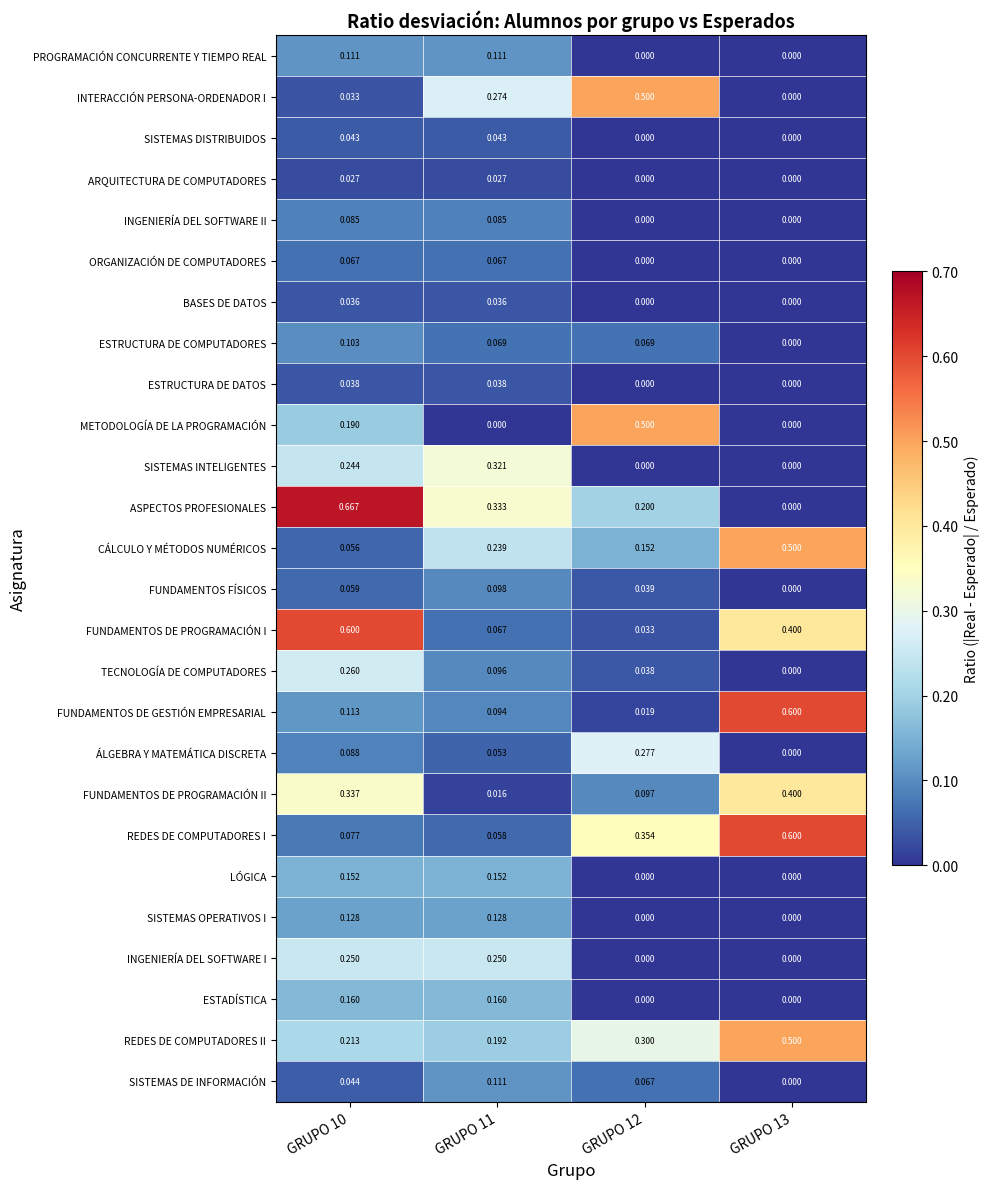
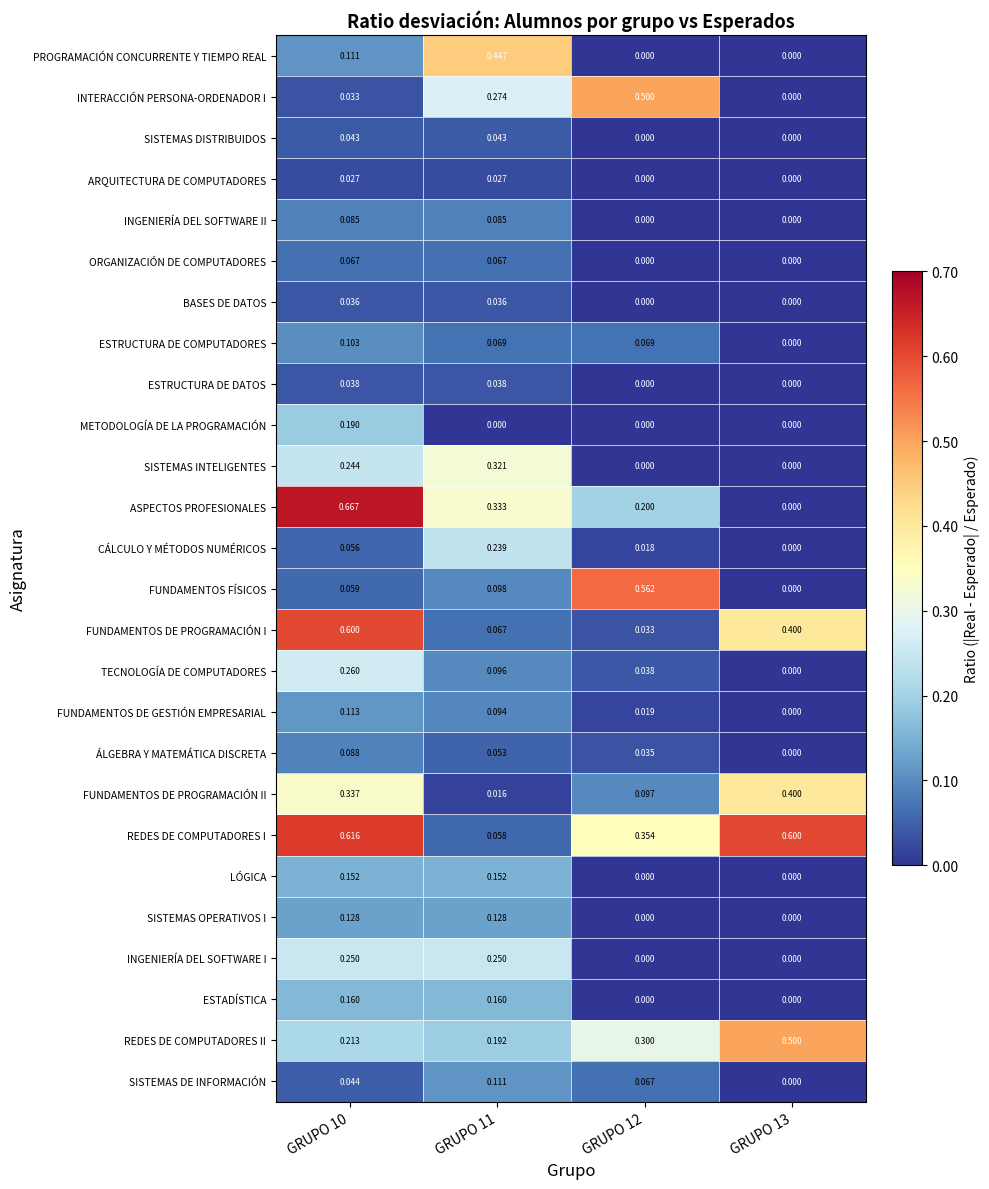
  {
    "PROGRAMACIÓN CONCURRENTE Y TIEMPO REAL": {
      "GRUPO 10": 0.111,
-     "GRUPO 11": 0.111,
+     "GRUPO 11": 0.447,
      "GRUPO 12": 0.000,
      "GRUPO 13": 0.000
    },
    "INTERACCIÓN PERSONA-ORDENADOR I": {
      "GRUPO 10": 0.033,
      "GRUPO 11": 0.274,
      "GRUPO 12": 0.500,
      "GRUPO 13": 0.000
    },
    "SISTEMAS DISTRIBUIDOS": {
      "GRUPO 10": 0.043,
      "GRUPO 11": 0.043,
      "GRUPO 12": 0.000,
      "GRUPO 13": 0.000
    },
    "ARQUITECTURA DE COMPUTADORES": {
      "GRUPO 10": 0.027,
      "GRUPO 11": 0.027,
      "GRUPO 12": 0.000,
      "GRUPO 13": 0.000
    },
    "INGENIERÍA DEL SOFTWARE II": {
      "GRUPO 10": 0.085,
      "GRUPO 11": 0.085,
      "GRUPO 12": 0.000,
      "GRUPO 13": 0.000
    },
    "ORGANIZACIÓN DE COMPUTADORES": {
      "GRUPO 10": 0.067,
      "GRUPO 11": 0.067,
      "GRUPO 12": 0.000,
      "GRUPO 13": 0.000
    },
    "BASES DE DATOS": {
      "GRUPO 10": 0.036,
      "GRUPO 11": 0.036,
      "GRUPO 12": 0.000,
      "GRUPO 13": 0.000
    },
    "ESTRUCTURA DE COMPUTADORES": {
      "GRUPO 10": 0.103,
      "GRUPO 11": 0.069,
      "GRUPO 12": 0.069,
      "GRUPO 13": 0.000
    },
    "ESTRUCTURA DE DATOS": {
      "GRUPO 10": 0.038,
      "GRUPO 11": 0.038,
      "GRUPO 12": 0.000,
      "GRUPO 13": 0.000
    },
    "METODOLOGÍA DE LA PROGRAMACIÓN": {
      "GRUPO 10": 0.190,
      "GRUPO 11": 0.000,
-     "GRUPO 12": 0.500,
+     "GRUPO 12": 0.000,
      "GRUPO 13": 0.000
    },
    "SISTEMAS INTELIGENTES": {
      "GRUPO 10": 0.244,
      "GRUPO 11": 0.321,
      "GRUPO 12": 0.000,
      "GRUPO 13": 0.000
    },
    "ASPECTOS PROFESIONALES": {
      "GRUPO 10": 0.667,
      "GRUPO 11": 0.333,
      "GRUPO 12": 0.200,
      "GRUPO 13": 0.000
    },
    "CÁLCULO Y MÉTODOS NUMÉRICOS": {
      "GRUPO 10": 0.056,
      "GRUPO 11": 0.239,
-     "GRUPO 12": 0.152,
-     "GRUPO 13": 0.500
+     "GRUPO 12": 0.018,
+     "GRUPO 13": 0.000
    },
    "FUNDAMENTOS FÍSICOS": {
      "GRUPO 10": 0.059,
      "GRUPO 11": 0.098,
-     "GRUPO 12": 0.039,
+     "GRUPO 12": 0.562,
      "GRUPO 13": 0.000
    },
    "FUNDAMENTOS DE PROGRAMACIÓN I": {
      "GRUPO 10": 0.600,
      "GRUPO 11": 0.067,
      "GRUPO 12": 0.033,
      "GRUPO 13": 0.400
    },
    "TECNOLOGÍA DE COMPUTADORES": {
      "GRUPO 10": 0.260,
      "GRUPO 11": 0.096,
      "GRUPO 12": 0.038,
      "GRUPO 13": 0.000
    },
    "FUNDAMENTOS DE GESTIÓN EMPRESARIAL": {
      "GRUPO 10": 0.113,
      "GRUPO 11": 0.094,
      "GRUPO 12": 0.019,
-     "GRUPO 13": 0.600
+     "GRUPO 13": 0.000
    },
    "ÁLGEBRA Y MATEMÁTICA DISCRETA": {
      "GRUPO 10": 0.088,
      "GRUPO 11": 0.053,
-     "GRUPO 12": 0.277,
+     "GRUPO 12": 0.035,
      "GRUPO 13": 0.000
    },
    "FUNDAMENTOS DE PROGRAMACIÓN II": {
      "GRUPO 10": 0.337,
      "GRUPO 11": 0.016,
      "GRUPO 12": 0.097,
      "GRUPO 13": 0.400
    },
    "REDES DE COMPUTADORES I": {
-     "GRUPO 10": 0.077,
+     "GRUPO 10": 0.616,
      "GRUPO 11": 0.058,
      "GRUPO 12": 0.354,
      "GRUPO 13": 0.600
    },
    "LÓGICA": {
      "GRUPO 10": 0.152,
      "GRUPO 11": 0.152,
      "GRUPO 12": 0.000,
      "GRUPO 13": 0.000
    },
    "SISTEMAS OPERATIVOS I": {
      "GRUPO 10": 0.128,
      "GRUPO 11": 0.128,
      "GRUPO 12": 0.000,
      "GRUPO 13": 0.000
    },
    "INGENIERÍA DEL SOFTWARE I": {
      "GRUPO 10": 0.250,
      "GRUPO 11": 0.250,
      "GRUPO 12": 0.000,
      "GRUPO 13": 0.000
    },
    "ESTADÍSTICA": {
      "GRUPO 10": 0.160,
      "GRUPO 11": 0.160,
      "GRUPO 12": 0.000,
      "GRUPO 13": 0.000
    },
    "REDES DE COMPUTADORES II": {
      "GRUPO 10": 0.213,
      "GRUPO 11": 0.192,
      "GRUPO 12": 0.300,
      "GRUPO 13": 0.500
    },
    "SISTEMAS DE INFORMACIÓN": {
      "GRUPO 10": 0.044,
      "GRUPO 11": 0.111,
      "GRUPO 12": 0.067,
      "GRUPO 13": 0.000
    }
  }
